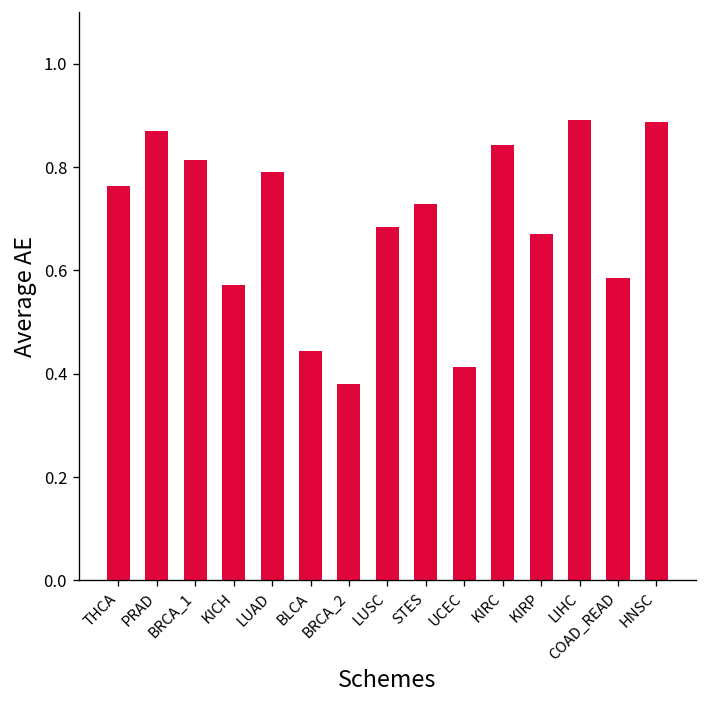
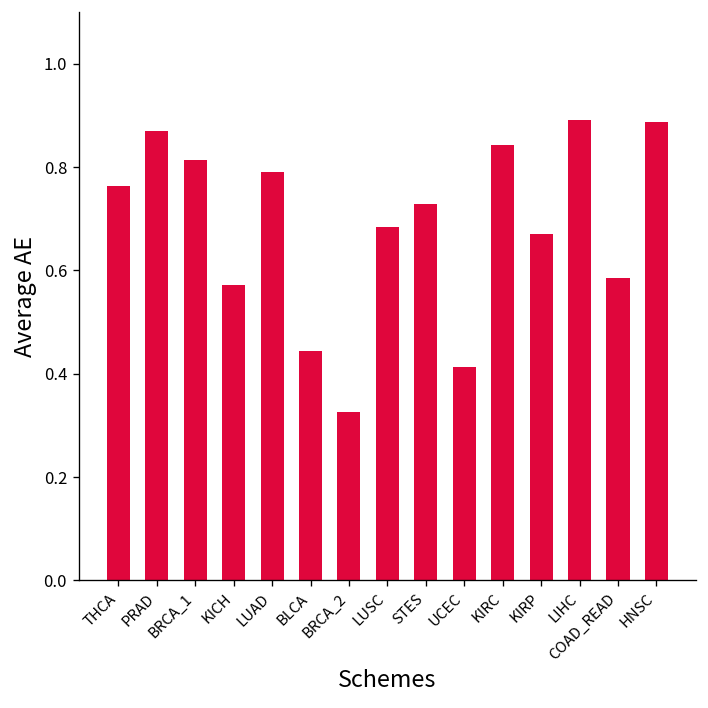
  {
    "THCA": 0.76,
    "PRAD": 0.87,
    "BRCA_1": 0.81,
    "KICH": 0.57,
    "LUAD": 0.79,
    "BLCA": 0.44,
-   "BRCA_2": 0.38,
+   "BRCA_2": 0.33,
    "LUSC": 0.68,
    "STES": 0.73,
    "UCEC": 0.41,
    "KIRC": 0.84,
    "KIRP": 0.67,
    "LIHC": 0.89,
    "COAD_READ": 0.59,
    "HNSC": 0.89
  }
